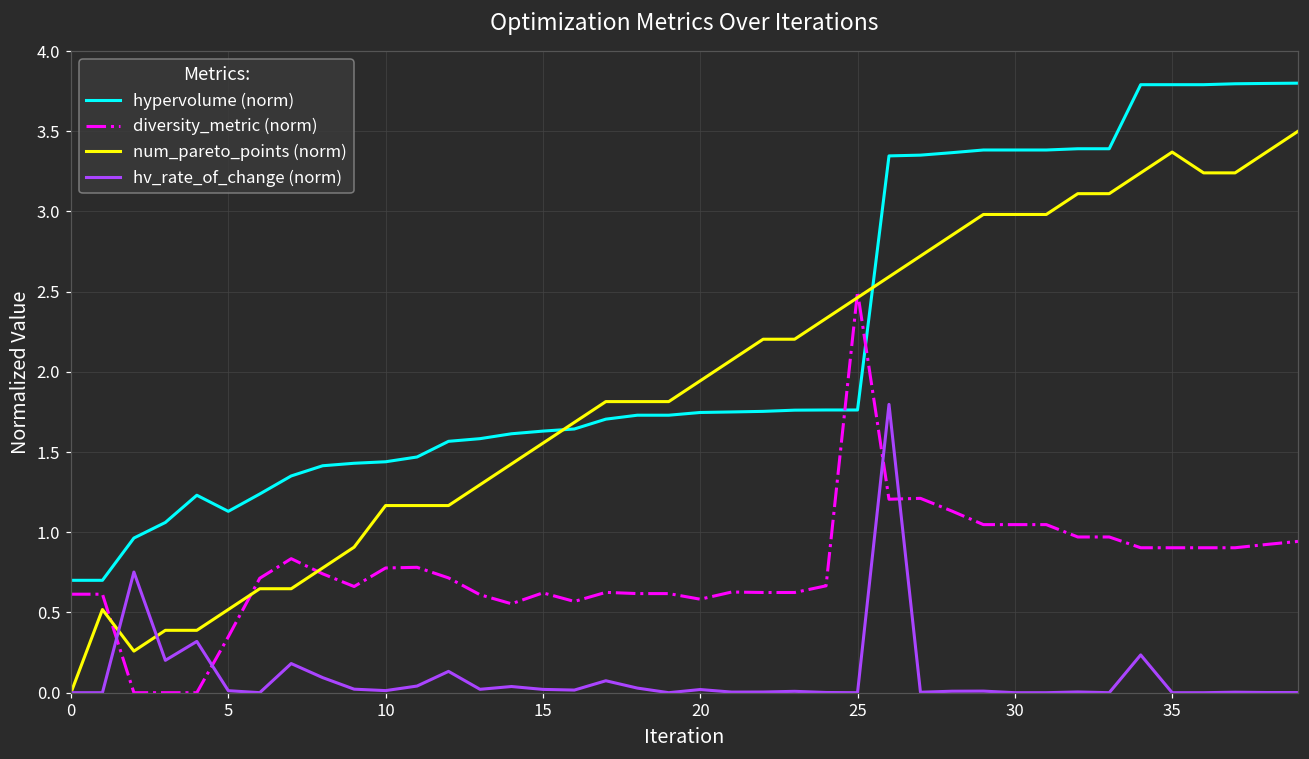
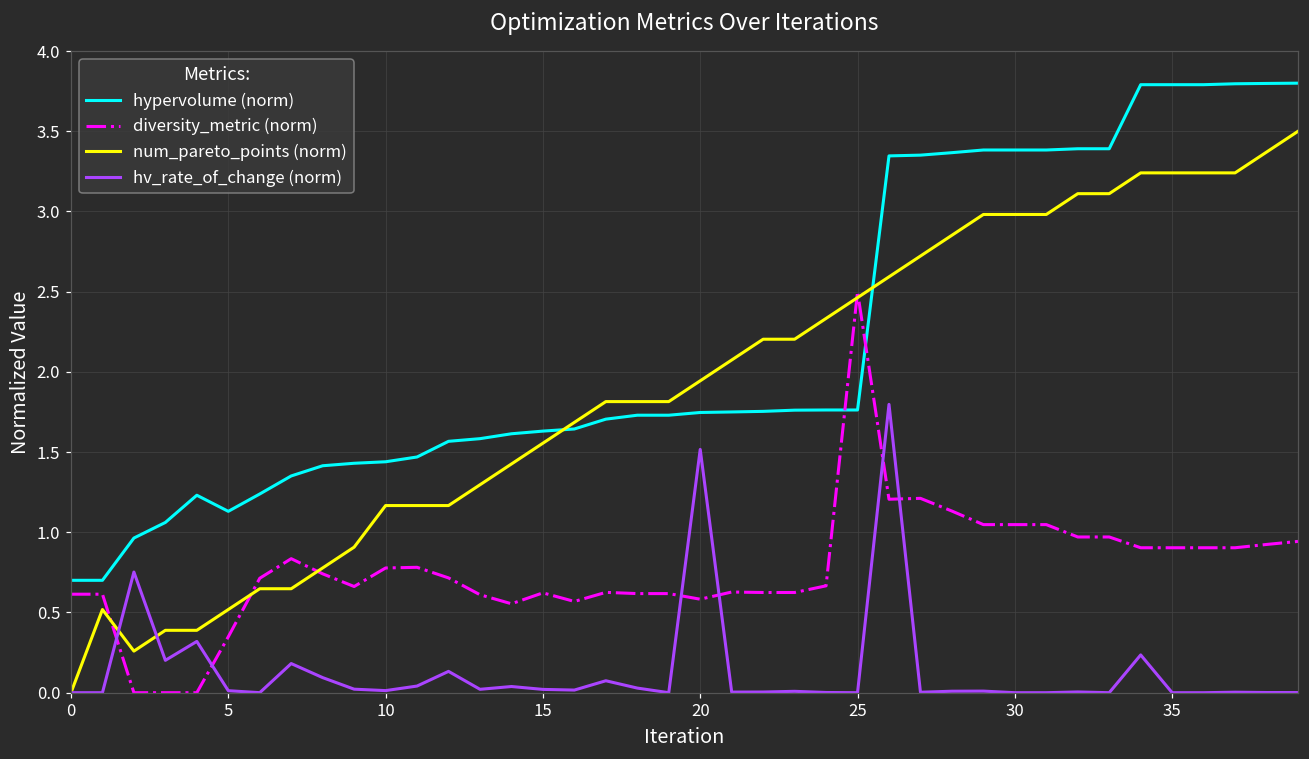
  {
    "hypervolume (norm)": {
      "0": 0.70,
      "5": 1.13,
      "10": 1.44,
      "15": 1.63,
      "20": 1.75,
      "25": 1.76,
      "30": 3.38,
      "35": 3.79
    },
    "diversity_metric (norm)": {
      "0": 0.61,
      "5": 0.35,
      "10": 0.78,
      "15": 0.62,
      "20": 0.58,
      "25": 2.50,
      "30": 1.05,
      "35": 0.90
    },
    "num_pareto_points (norm)": {
      "5": 0.52,
      "10": 1.17,
      "15": 1.56,
      "20": 1.94,
      "25": 2.46,
      "30": 2.98,
-     "35": 3.37
+     "35": 3.24
    },
    "hv_rate_of_change (norm)": {
      "5": 0.01,
      "10": 0.01,
      "15": 0.02,
-     "20": 0.02,
+     "20": 1.52,
      "25": 0.00,
      "30": 0.00,
      "35": 0.00
    }
  }
